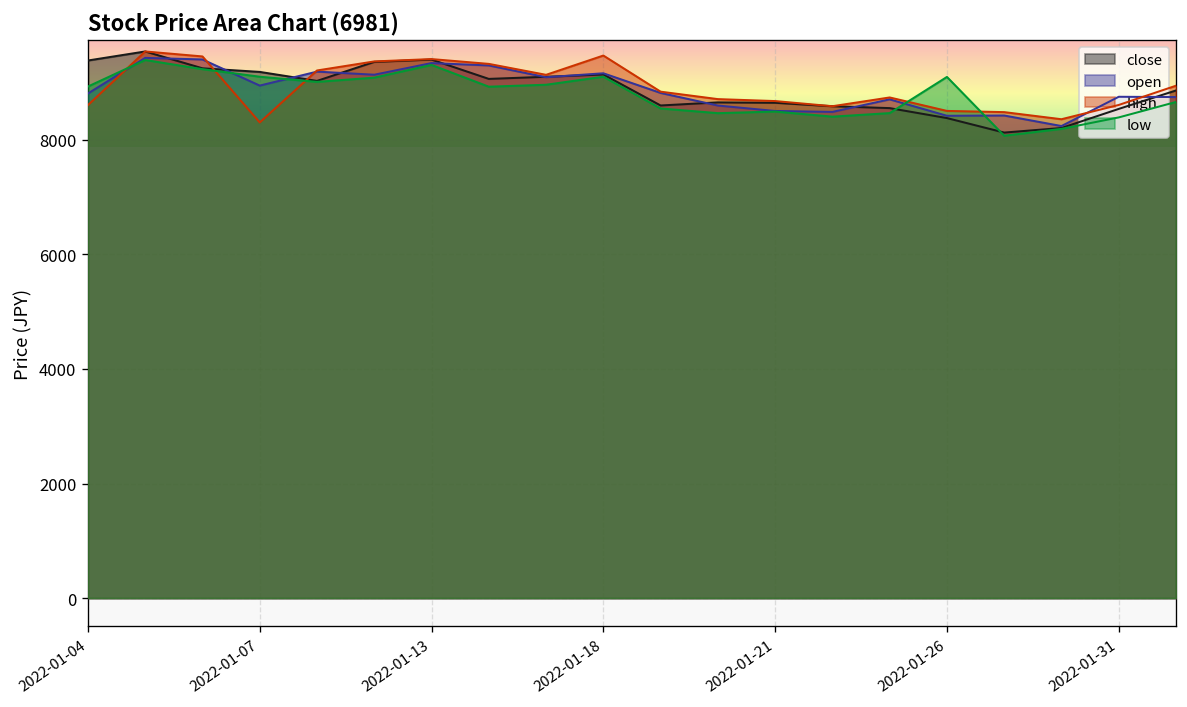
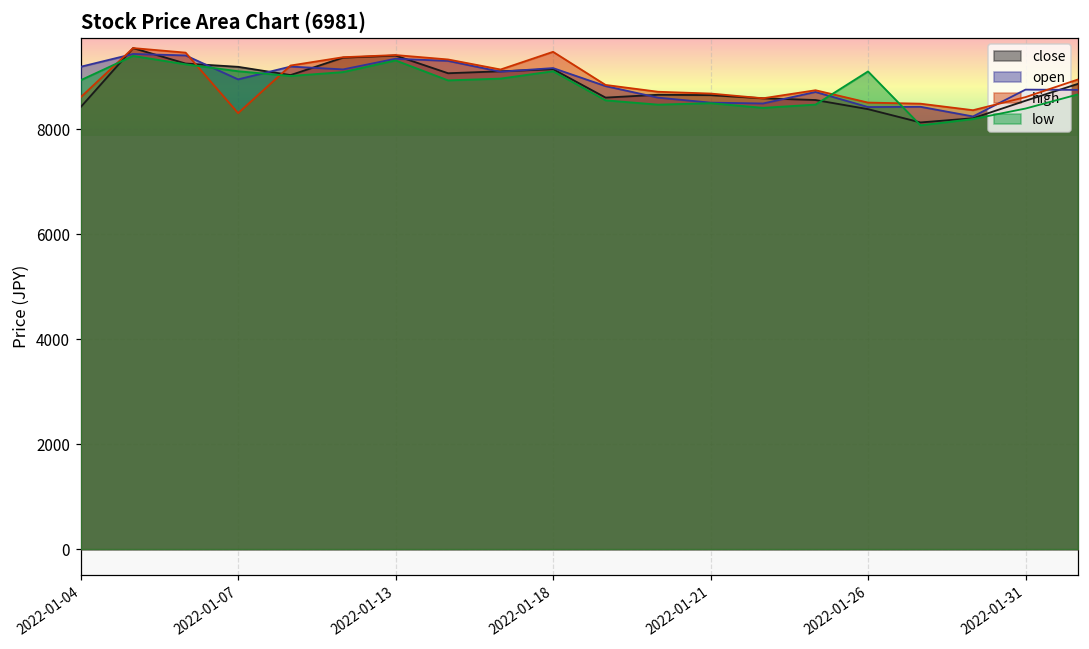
  {
    "close": {
-     "2022-01-04": 9400,
+     "2022-01-04": 8400,
      "2022-01-07": 9200
    },
    "open": {
-     "2022-01-04": 8800,
+     "2022-01-04": 9200,
      "2022-01-07": 8900
    },
    "high": {
      "2022-01-04": 8600,
      "2022-01-07": 8300,
      "2022-01-18": 9500,
      "2022-01-26": 8500
    },
    "low": {
      "2022-01-04": 8900,
      "2022-01-07": 9100,
      "2022-01-26": 9100
    }
  }
